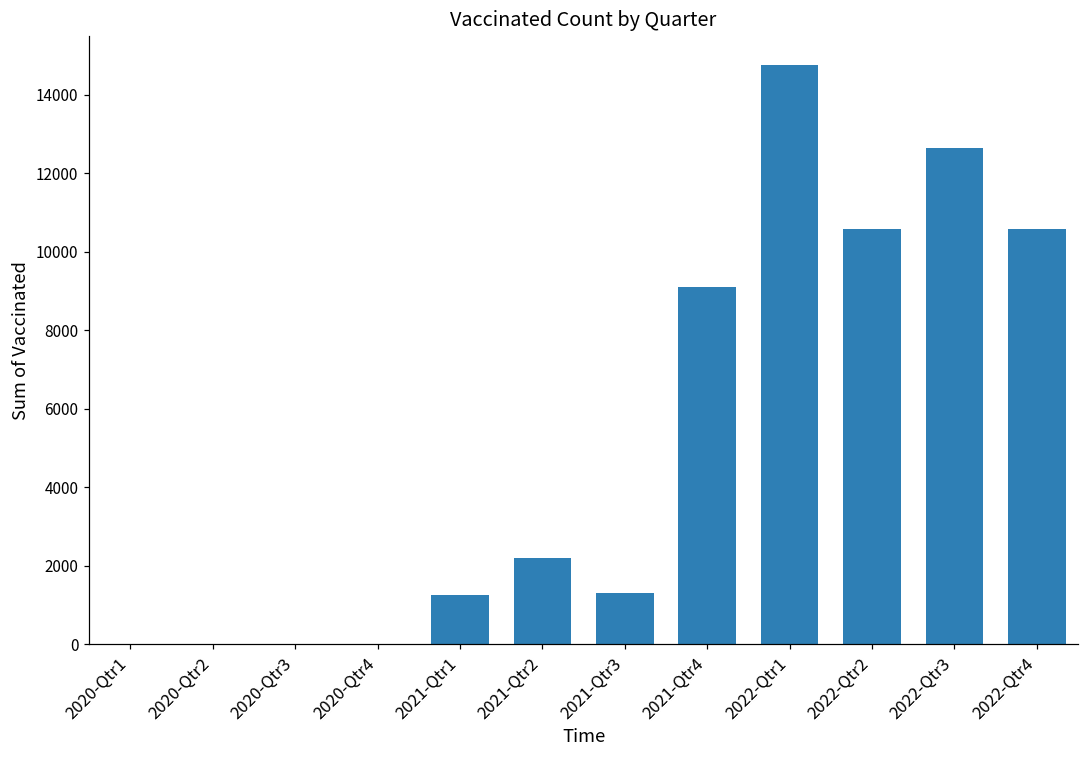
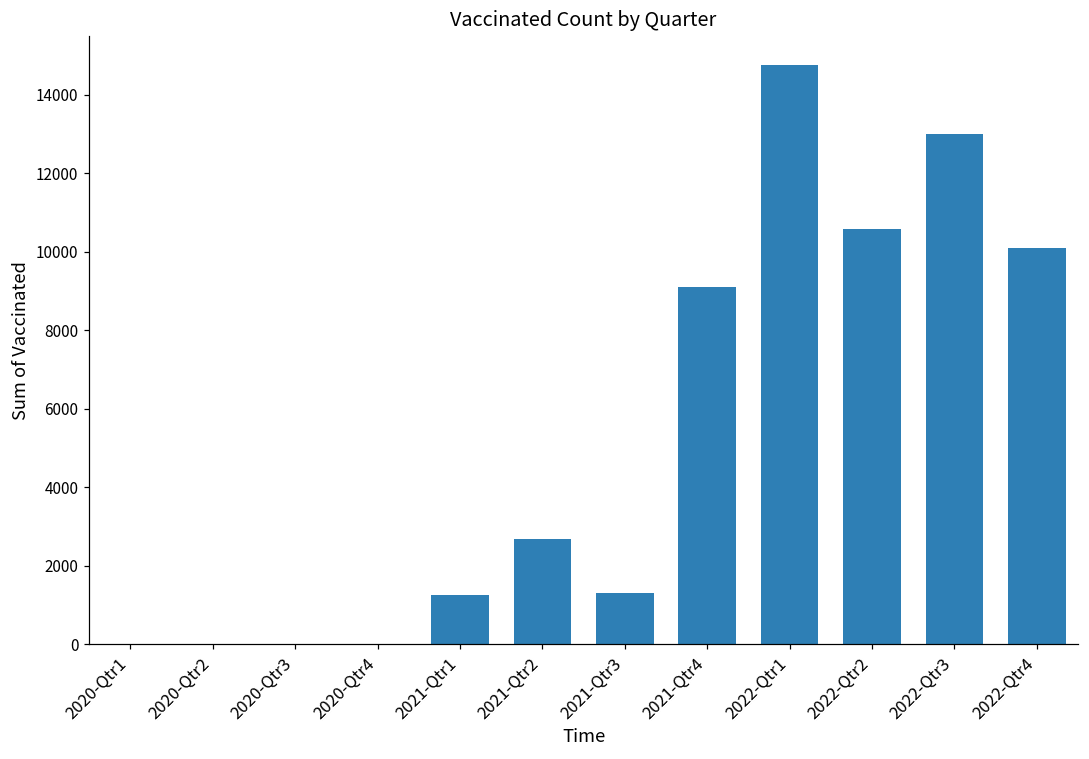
  {
    "2020-Qtr1": 0,
    "2020-Qtr2": 0,
    "2020-Qtr3": 0,
    "2020-Qtr4": 0,
    "2021-Qtr1": 1300,
-   "2021-Qtr2": 2200,
+   "2021-Qtr2": 2700,
    "2021-Qtr3": 1300,
    "2021-Qtr4": 9100,
    "2022-Qtr1": 14800,
    "2022-Qtr2": 10600,
-   "2022-Qtr3": 12600,
-   "2022-Qtr4": 10600
+   "2022-Qtr3": 13000,
+   "2022-Qtr4": 10100
  }
